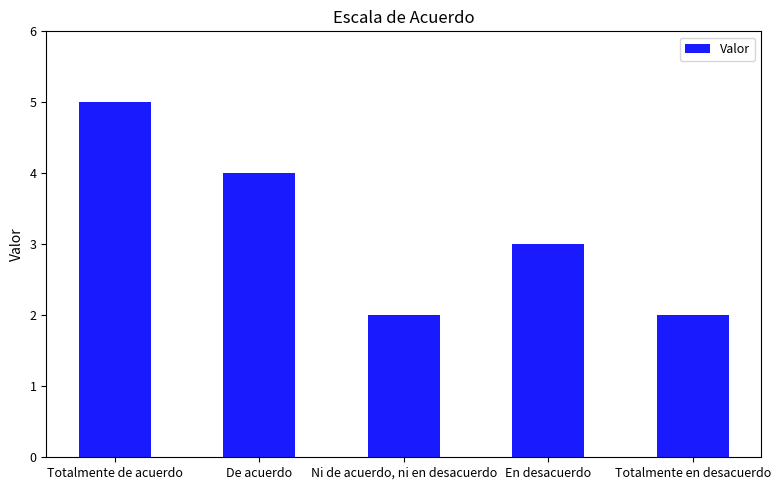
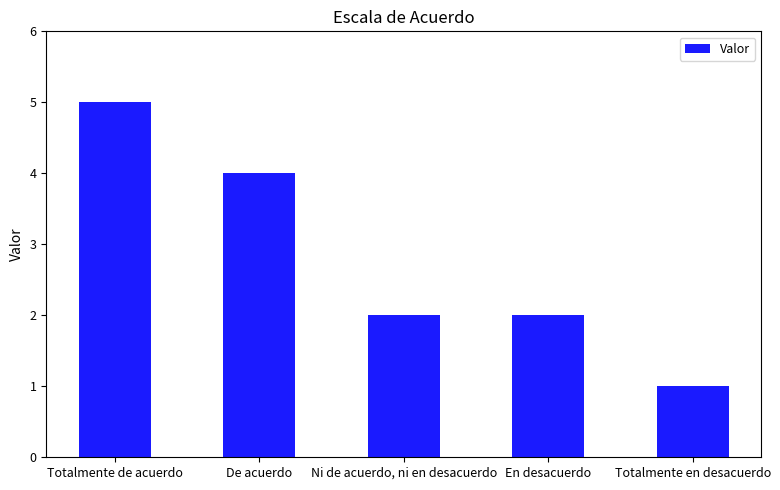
  {
    "Totalmente de acuerdo": 5,
    "De acuerdo": 4,
    "Ni de acuerdo, ni en desacuerdo": 2,
-   "En desacuerdo": 3,
-   "Totalmente en desacuerdo": 2
+   "En desacuerdo": 2,
+   "Totalmente en desacuerdo": 1
  }
